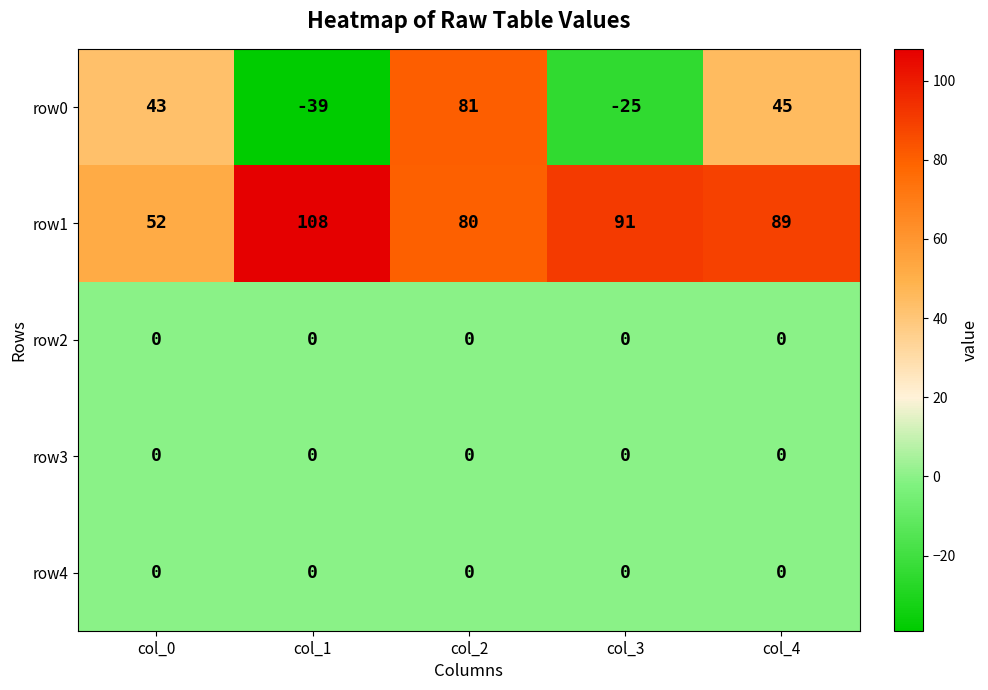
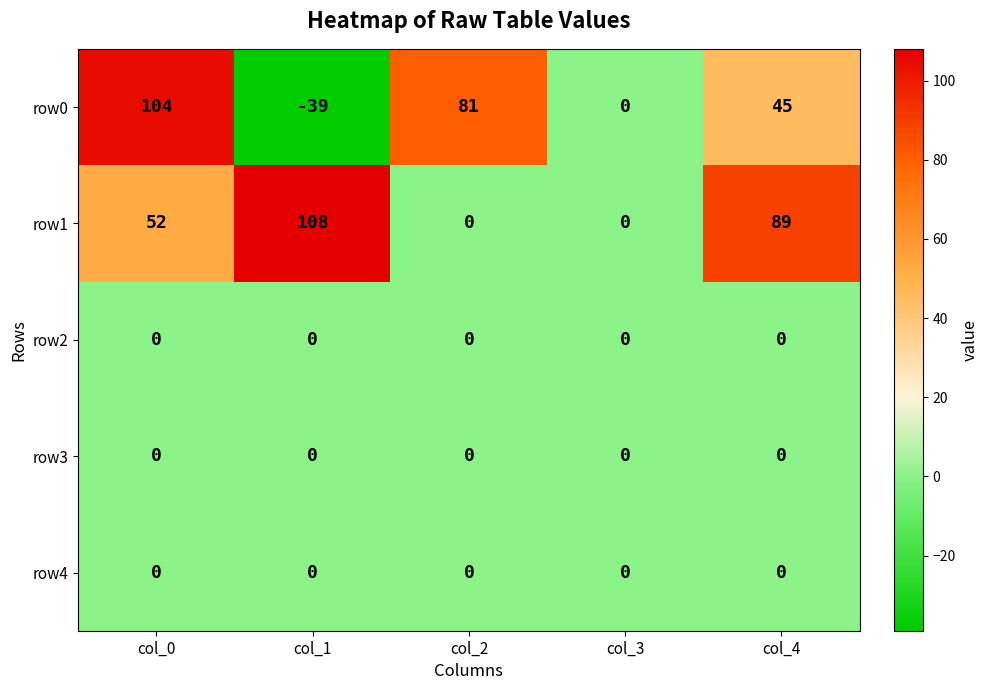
  {
    "row0": {
-     "col_0": 43,
+     "col_0": 104,
      "col_1": -39,
      "col_2": 81,
-     "col_3": -25,
+     "col_3": 0,
      "col_4": 45
    },
    "row1": {
      "col_0": 52,
      "col_1": 108,
-     "col_2": 80,
-     "col_3": 91,
+     "col_2": 0,
+     "col_3": 0,
      "col_4": 89
    },
    "row2": {
      "col_0": 0,
      "col_1": 0,
      "col_2": 0,
      "col_3": 0,
      "col_4": 0
    },
    "row3": {
      "col_0": 0,
      "col_1": 0,
      "col_2": 0,
      "col_3": 0,
      "col_4": 0
    },
    "row4": {
      "col_0": 0,
      "col_1": 0,
      "col_2": 0,
      "col_3": 0,
      "col_4": 0
    }
  }
